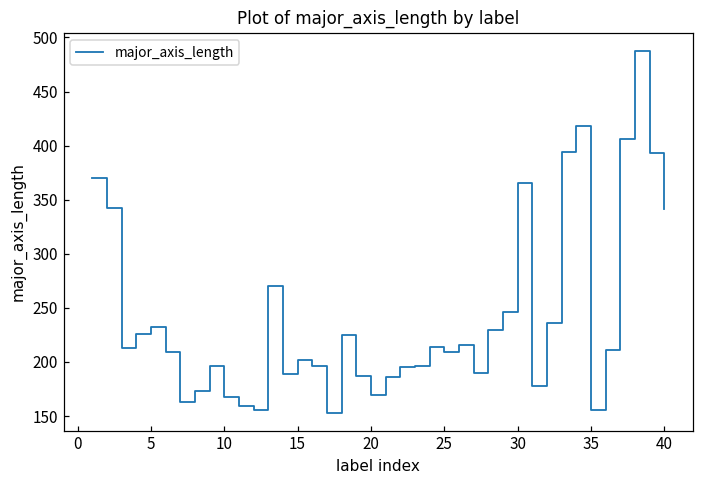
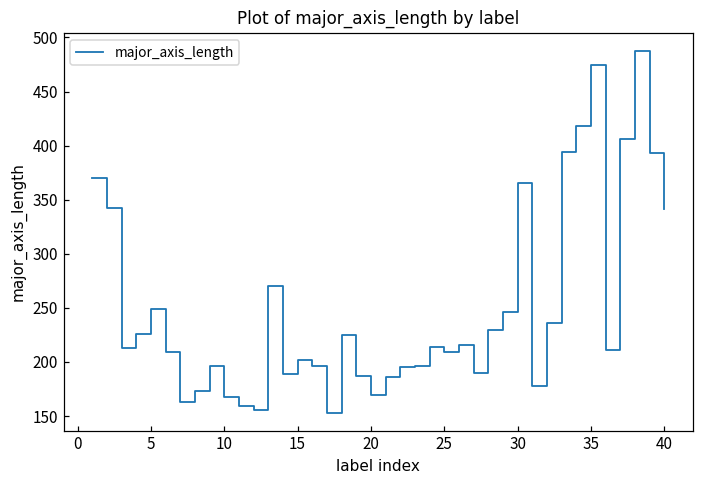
  {
-   "5": 230,
+   "5": 250,
    "10": 170,
    "15": 200,
    "20": 170,
    "25": 210,
    "30": 370,
-   "35": 160,
+   "35": 470,
    "40": 340
  }
